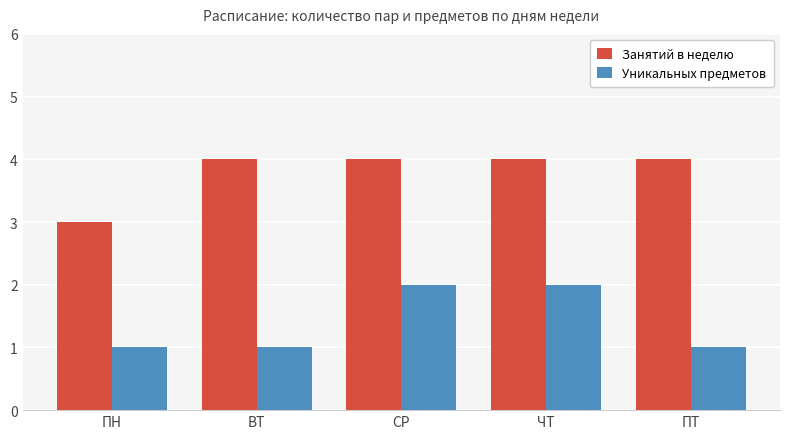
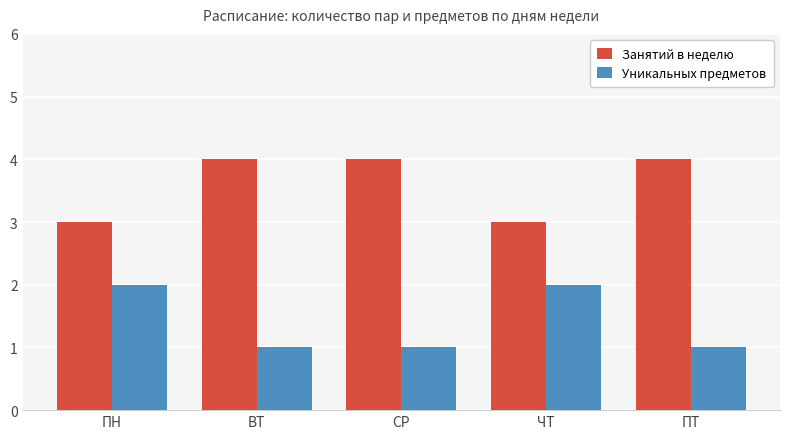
  {
    "Занятий в неделю": {
      "ПН": 3,
      "ВТ": 4,
      "СР": 4,
-     "ЧТ": 4,
+     "ЧТ": 3,
      "ПТ": 4
    },
    "Уникальных предметов": {
-     "ПН": 1,
+     "ПН": 2,
      "ВТ": 1,
-     "СР": 2,
+     "СР": 1,
      "ЧТ": 2,
      "ПТ": 1
    }
  }
